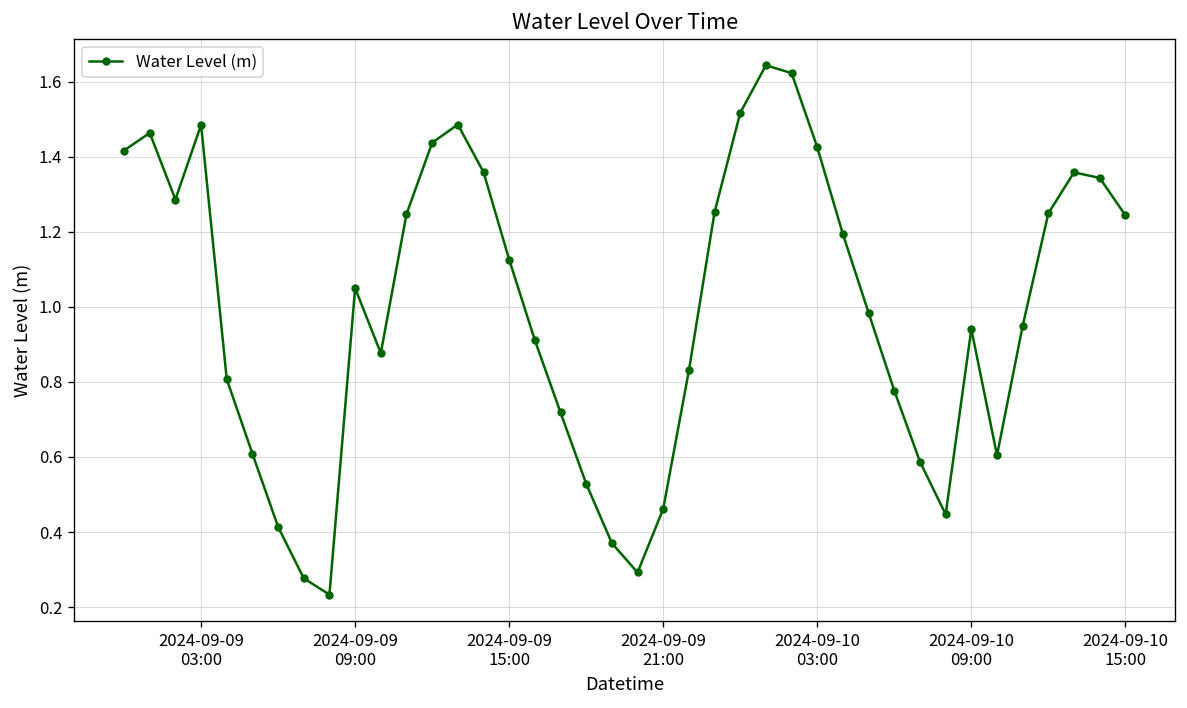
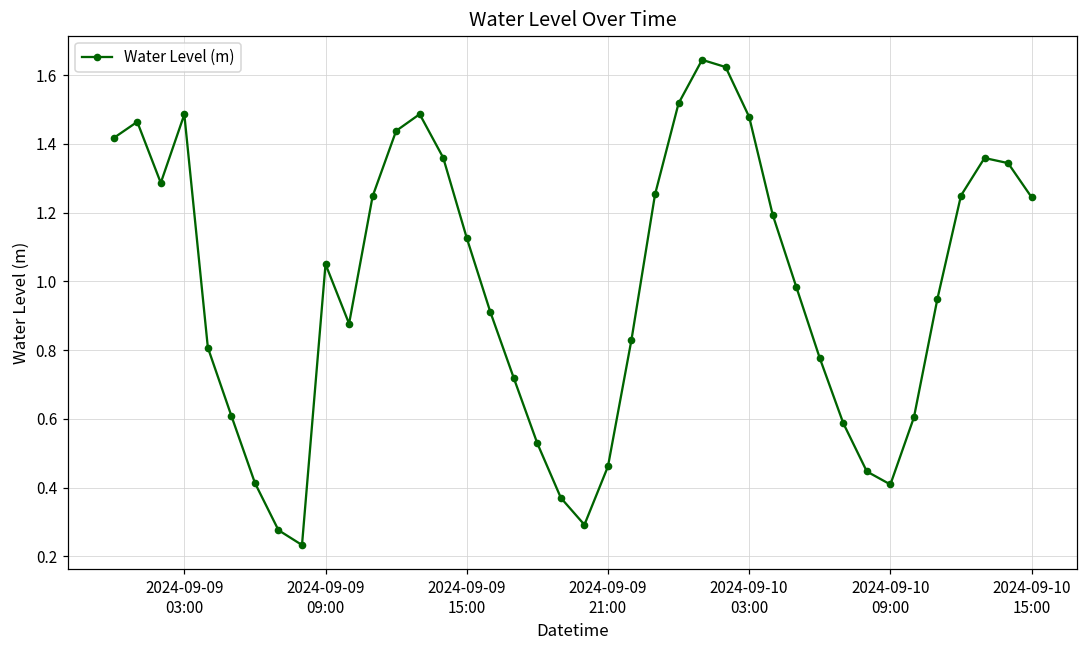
  {
    "2024-09-09 03:00": 1.49,
    "2024-09-09 09:00": 1.05,
    "2024-09-09 15:00": 1.13,
    "2024-09-09 21:00": 0.46,
-   "2024-09-10 03:00": 1.43,
-   "2024-09-10 09:00": 0.94,
+   "2024-09-10 03:00": 1.48,
+   "2024-09-10 09:00": 0.41,
    "2024-09-10 15:00": 1.24
  }
